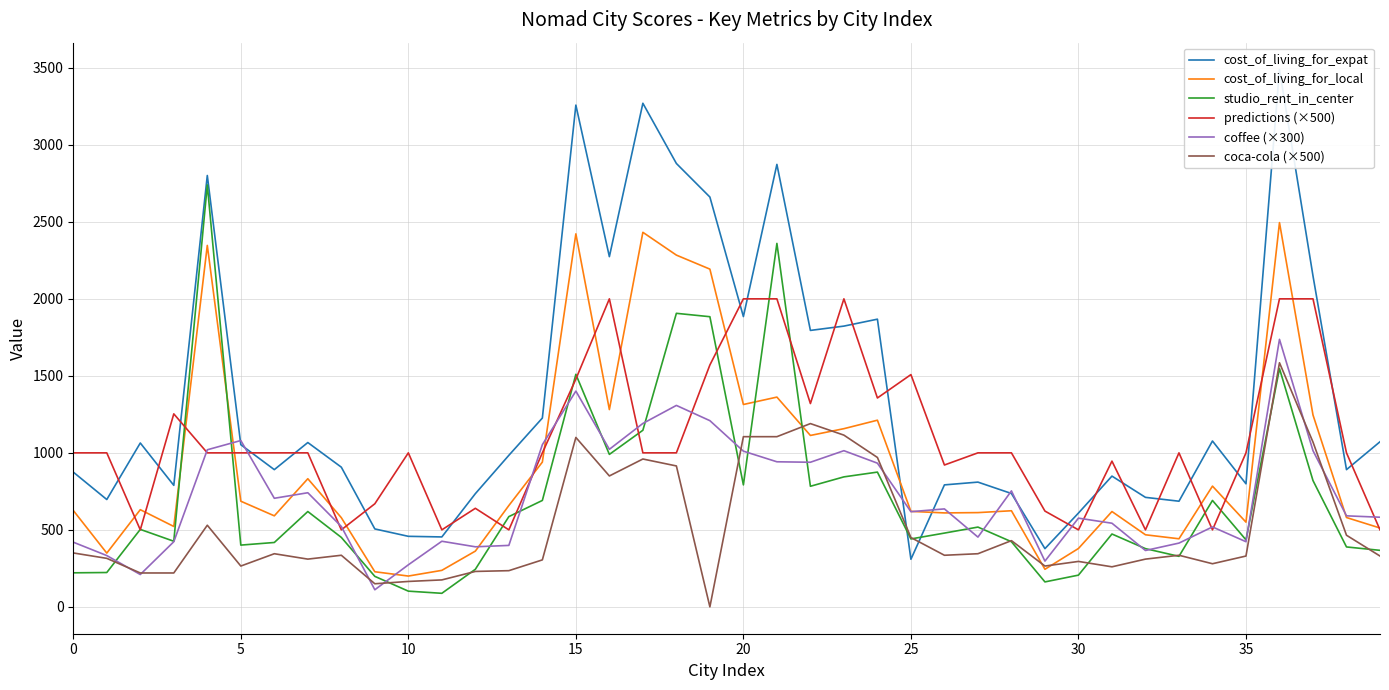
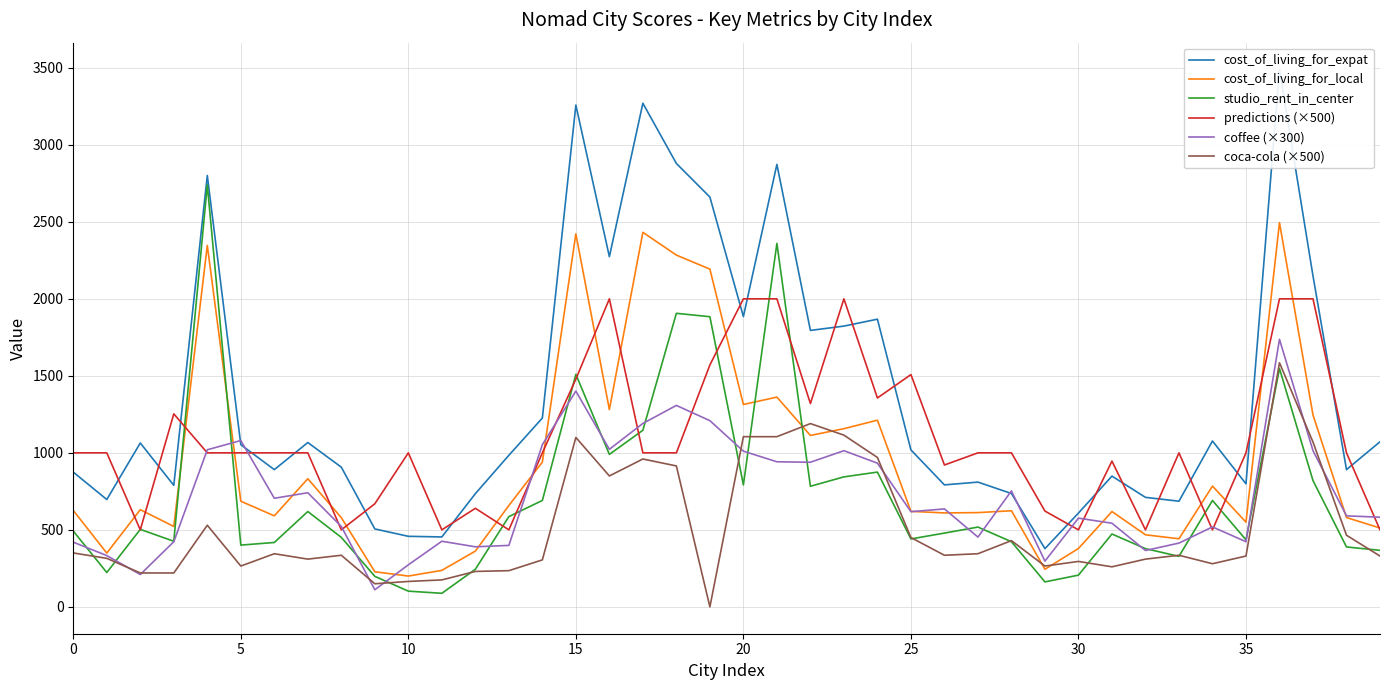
  {
    "cost_of_living_for_expat": {
      "0": 880,
      "5": 1050,
      "10": 460,
      "15": 3260,
      "20": 1890,
-     "25": 310,
+     "25": 1020,
      "30": 610,
      "35": 800
    },
    "cost_of_living_for_local": {
      "0": 630,
      "5": 690,
      "10": 200,
      "15": 2420,
      "20": 1310,
      "30": 380,
      "35": 550
    },
    "studio_rent_in_center": {
-     "0": 220,
+     "0": 490,
      "5": 400,
      "10": 100,
      "15": 1510,
      "20": 790,
      "30": 210
    },
    "predictions (×500)": {
      "0": 1000,
      "5": 1000,
      "10": 1000,
      "15": 1480,
      "20": 2000,
      "25": 1510,
      "30": 500,
      "35": 1000
    },
    "coffee (×300)": {
      "0": 420,
      "5": 1080,
      "10": 270,
      "15": 1400,
      "20": 1010,
      "30": 580
    },
    "coca-cola (×500)": {
      "0": 350,
      "5": 270,
      "10": 170,
      "15": 1100,
      "20": 1110,
      "30": 300,
      "35": 330
    }
  }
